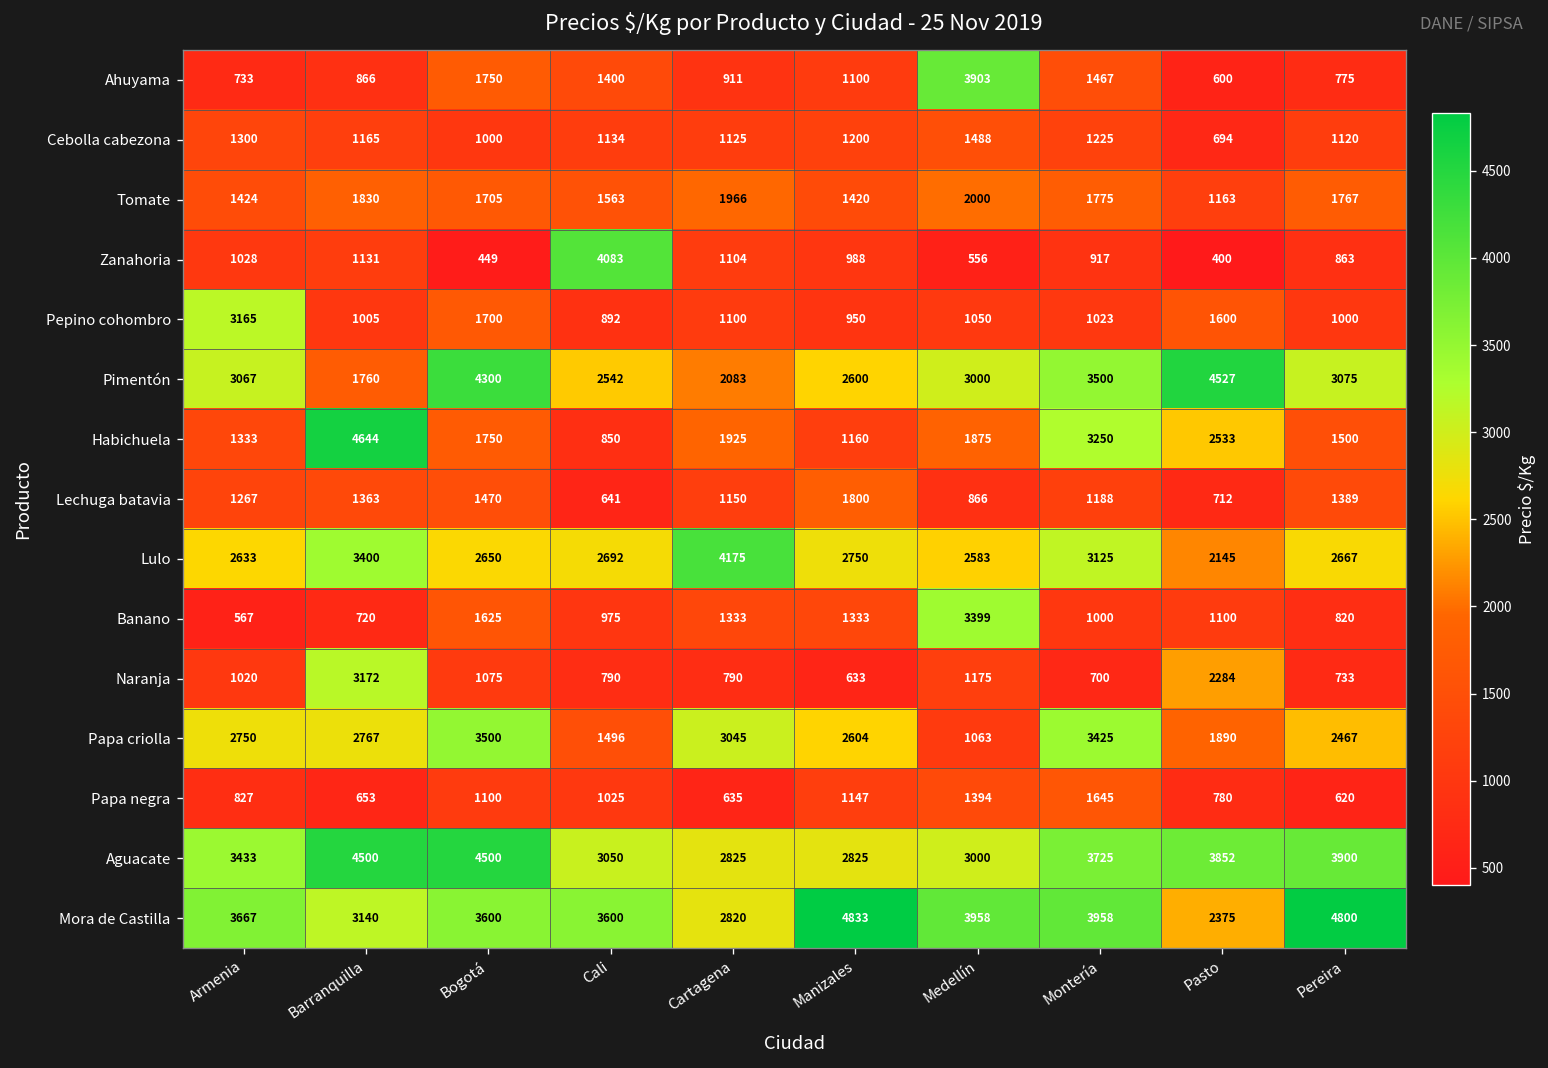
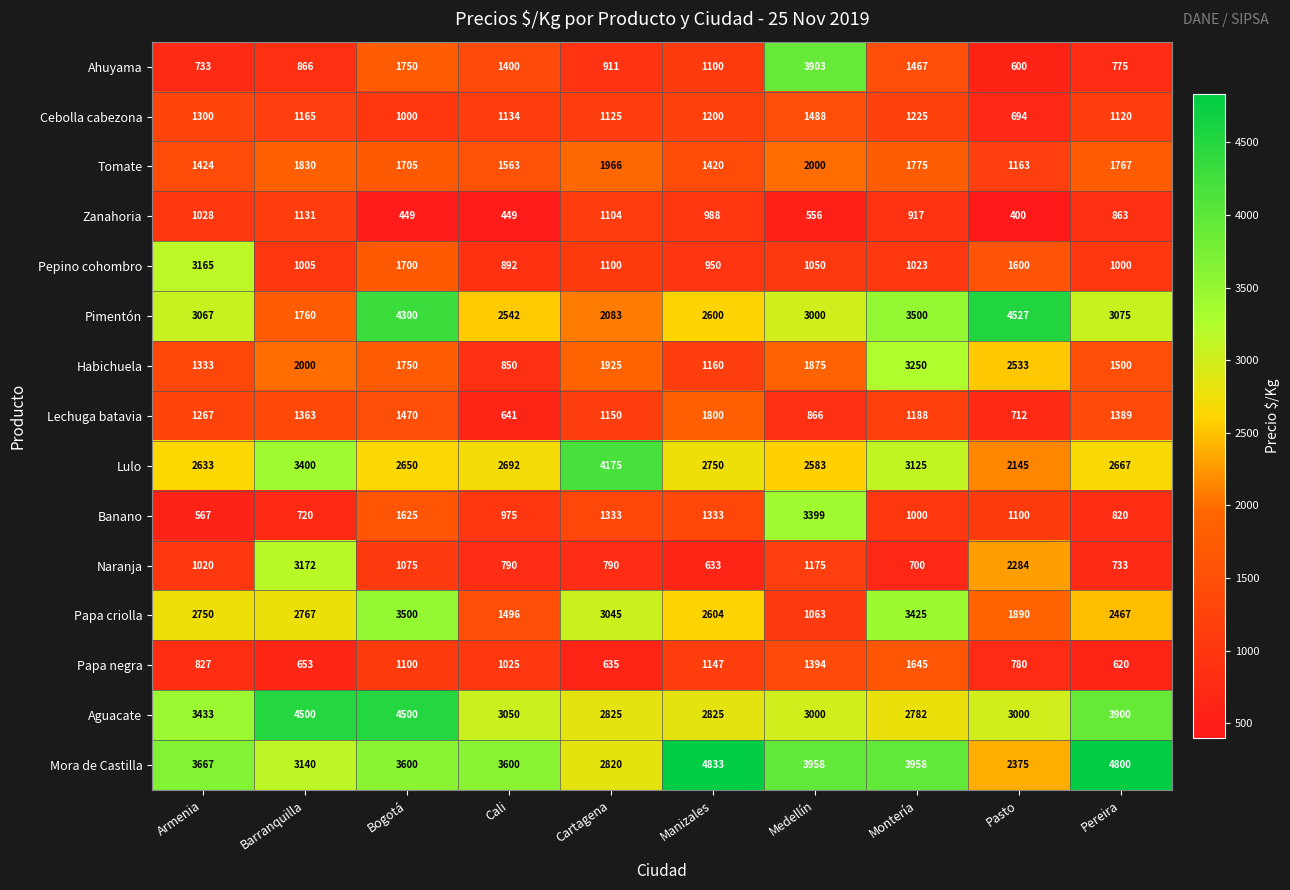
  {
    "Ahuyama": {
      "Armenia": 733,
      "Barranquilla": 866,
      "Bogotá": 1750,
      "Cali": 1400,
      "Cartagena": 911,
      "Manizales": 1100,
      "Medellín": 3903,
      "Montería": 1467,
      "Pasto": 600,
      "Pereira": 775
    },
    "Cebolla cabezona": {
      "Armenia": 1300,
      "Barranquilla": 1165,
      "Bogotá": 1000,
      "Cali": 1134,
      "Cartagena": 1125,
      "Manizales": 1200,
      "Medellín": 1488,
      "Montería": 1225,
      "Pasto": 694,
      "Pereira": 1120
    },
    "Tomate": {
      "Armenia": 1424,
      "Barranquilla": 1830,
      "Bogotá": 1705,
      "Cali": 1563,
      "Cartagena": 1966,
      "Manizales": 1420,
      "Medellín": 2000,
      "Montería": 1775,
      "Pasto": 1163,
      "Pereira": 1767
    },
    "Zanahoria": {
      "Armenia": 1028,
      "Barranquilla": 1131,
      "Bogotá": 449,
-     "Cali": 4083,
+     "Cali": 449,
      "Cartagena": 1104,
      "Manizales": 988,
      "Medellín": 556,
      "Montería": 917,
      "Pasto": 400,
      "Pereira": 863
    },
    "Pepino cohombro": {
      "Armenia": 3165,
      "Barranquilla": 1005,
      "Bogotá": 1700,
      "Cali": 892,
      "Cartagena": 1100,
      "Manizales": 950,
      "Medellín": 1050,
      "Montería": 1023,
      "Pasto": 1600,
      "Pereira": 1000
    },
    "Pimentón": {
      "Armenia": 3067,
      "Barranquilla": 1760,
      "Bogotá": 4300,
      "Cali": 2542,
      "Cartagena": 2083,
      "Manizales": 2600,
      "Medellín": 3000,
      "Montería": 3500,
      "Pasto": 4527,
      "Pereira": 3075
    },
    "Habichuela": {
      "Armenia": 1333,
-     "Barranquilla": 4644,
+     "Barranquilla": 2000,
      "Bogotá": 1750,
      "Cali": 850,
      "Cartagena": 1925,
      "Manizales": 1160,
      "Medellín": 1875,
      "Montería": 3250,
      "Pasto": 2533,
      "Pereira": 1500
    },
    "Lechuga batavia": {
      "Armenia": 1267,
      "Barranquilla": 1363,
      "Bogotá": 1470,
      "Cali": 641,
      "Cartagena": 1150,
      "Manizales": 1800,
      "Medellín": 866,
      "Montería": 1188,
      "Pasto": 712,
      "Pereira": 1389
    },
    "Lulo": {
      "Armenia": 2633,
      "Barranquilla": 3400,
      "Bogotá": 2650,
      "Cali": 2692,
      "Cartagena": 4175,
      "Manizales": 2750,
      "Medellín": 2583,
      "Montería": 3125,
      "Pasto": 2145,
      "Pereira": 2667
    },
    "Banano": {
      "Armenia": 567,
      "Barranquilla": 720,
      "Bogotá": 1625,
      "Cali": 975,
      "Cartagena": 1333,
      "Manizales": 1333,
      "Medellín": 3399,
      "Montería": 1000,
      "Pasto": 1100,
      "Pereira": 820
    },
    "Naranja": {
      "Armenia": 1020,
      "Barranquilla": 3172,
      "Bogotá": 1075,
      "Cali": 790,
      "Cartagena": 790,
      "Manizales": 633,
      "Medellín": 1175,
      "Montería": 700,
      "Pasto": 2284,
      "Pereira": 733
    },
    "Papa criolla": {
      "Armenia": 2750,
      "Barranquilla": 2767,
      "Bogotá": 3500,
      "Cali": 1496,
      "Cartagena": 3045,
      "Manizales": 2604,
      "Medellín": 1063,
      "Montería": 3425,
      "Pasto": 1890,
      "Pereira": 2467
    },
    "Papa negra": {
      "Armenia": 827,
      "Barranquilla": 653,
      "Bogotá": 1100,
      "Cali": 1025,
      "Cartagena": 635,
      "Manizales": 1147,
      "Medellín": 1394,
      "Montería": 1645,
      "Pasto": 780,
      "Pereira": 620
    },
    "Aguacate": {
      "Armenia": 3433,
      "Barranquilla": 4500,
      "Bogotá": 4500,
      "Cali": 3050,
      "Cartagena": 2825,
      "Manizales": 2825,
      "Medellín": 3000,
-     "Montería": 3725,
-     "Pasto": 3852,
+     "Montería": 2782,
+     "Pasto": 3000,
      "Pereira": 3900
    },
    "Mora de Castilla": {
      "Armenia": 3667,
      "Barranquilla": 3140,
      "Bogotá": 3600,
      "Cali": 3600,
      "Cartagena": 2820,
      "Manizales": 4833,
      "Medellín": 3958,
      "Montería": 3958,
      "Pasto": 2375,
      "Pereira": 4800
    }
  }
